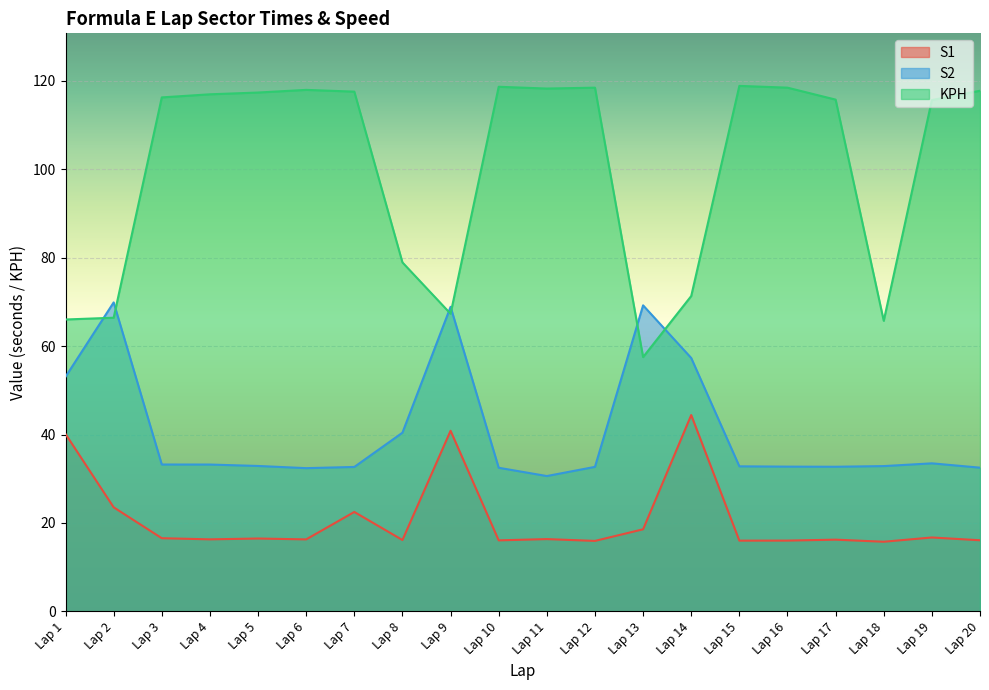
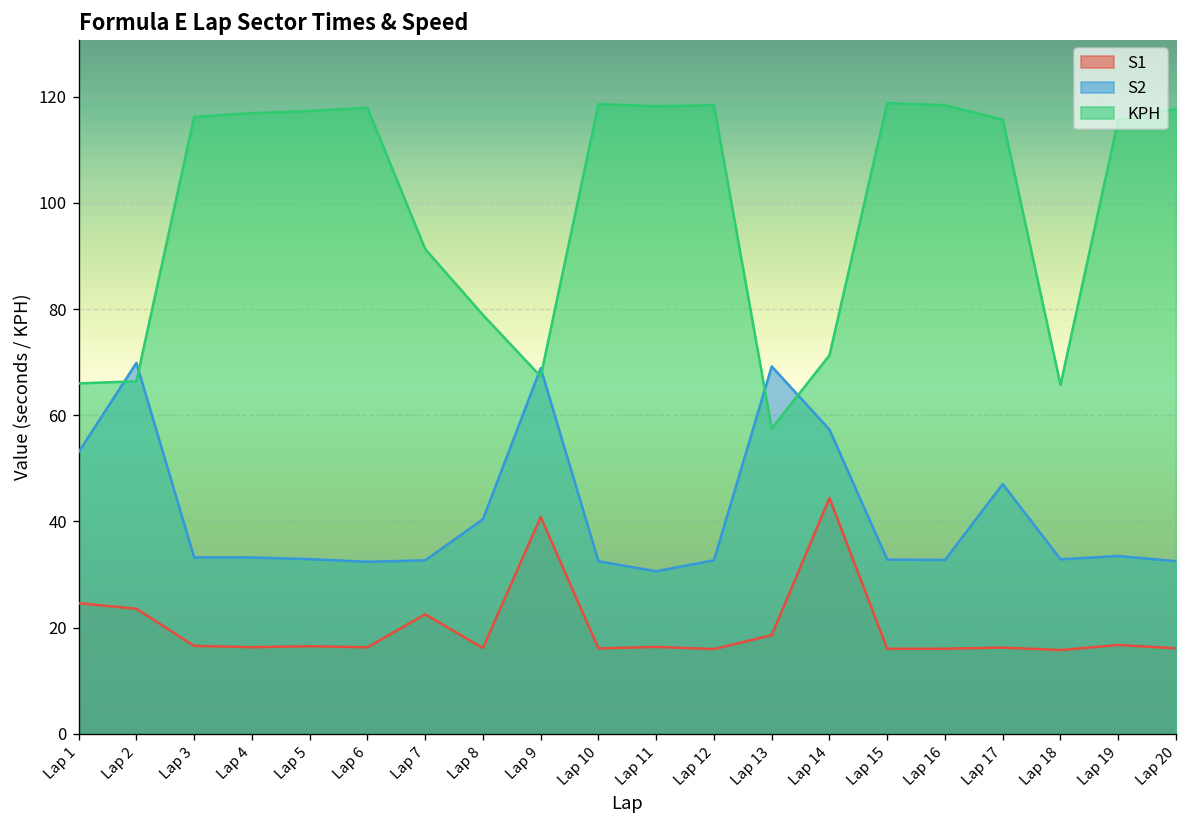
  {
    "S1": {
-     "Lap 1": 40,
+     "Lap 1": 25,
      "Lap 2": 24,
      "Lap 3": 17,
      "Lap 4": 16,
      "Lap 5": 16,
      "Lap 6": 16,
      "Lap 7": 22,
      "Lap 8": 16,
      "Lap 9": 41,
      "Lap 10": 16,
      "Lap 11": 16,
      "Lap 12": 16,
      "Lap 13": 19,
      "Lap 14": 44,
      "Lap 15": 16,
      "Lap 16": 16,
      "Lap 17": 16,
      "Lap 18": 16,
      "Lap 19": 17,
      "Lap 20": 16
    },
    "S2": {
      "Lap 1": 53,
      "Lap 2": 70,
      "Lap 3": 33,
      "Lap 4": 33,
      "Lap 5": 33,
      "Lap 6": 32,
      "Lap 7": 33,
      "Lap 8": 40,
      "Lap 9": 69,
      "Lap 10": 32,
      "Lap 11": 31,
      "Lap 12": 33,
      "Lap 13": 69,
      "Lap 14": 57,
      "Lap 15": 33,
      "Lap 16": 33,
-     "Lap 17": 33,
+     "Lap 17": 47,
      "Lap 18": 33,
      "Lap 19": 33,
      "Lap 20": 33
    },
    "KPH": {
      "Lap 1": 66,
      "Lap 2": 66,
      "Lap 3": 116,
      "Lap 4": 117,
      "Lap 5": 117,
      "Lap 6": 118,
-     "Lap 7": 118,
+     "Lap 7": 91,
      "Lap 8": 79,
      "Lap 9": 67,
      "Lap 10": 119,
      "Lap 11": 118,
      "Lap 12": 118,
      "Lap 13": 58,
      "Lap 14": 71,
      "Lap 15": 119,
      "Lap 16": 118,
      "Lap 17": 116,
      "Lap 18": 66,
      "Lap 20": 118
    }
  }
